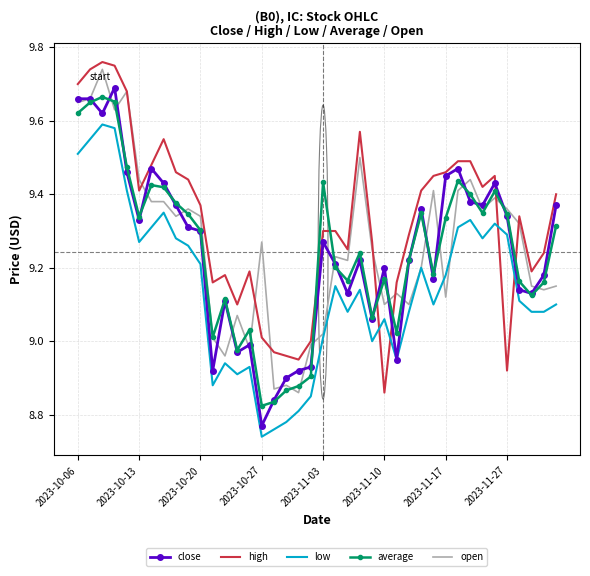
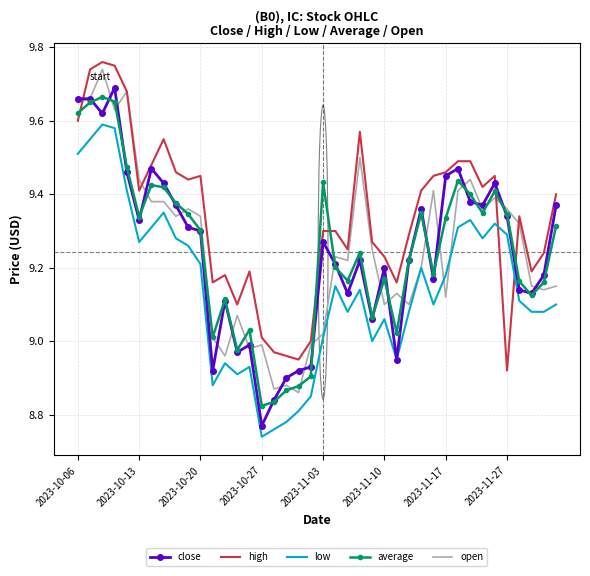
  {
    "close": {
      "2023-10-06": 9.66,
      "2023-10-13": 9.33,
      "2023-10-27": 8.77,
      "2023-11-03": 9.27,
      "2023-11-10": 9.20,
      "2023-11-17": 9.45,
      "2023-11-27": 9.34
    },
    "high": {
-     "2023-10-06": 9.7,
+     "2023-10-06": 9.6,
      "2023-10-13": 9.41,
-     "2023-10-20": 9.37,
+     "2023-10-20": 9.45,
      "2023-10-27": 9.01,
      "2023-11-03": 9.30,
-     "2023-11-10": 8.86,
+     "2023-11-10": 9.23,
      "2023-11-17": 9.46,
      "2023-11-27": 8.92
    },
    "low": {
      "2023-10-06": 9.51,
      "2023-10-13": 9.27,
      "2023-10-20": 9.21,
      "2023-10-27": 8.74,
      "2023-11-03": 9.01,
      "2023-11-10": 9.06,
      "2023-11-17": 9.18,
      "2023-11-27": 9.29
    },
    "average": {
      "2023-10-06": 9.62,
      "2023-10-13": 9.34,
      "2023-10-27": 8.82,
      "2023-11-03": 9.43,
      "2023-11-10": 9.17,
      "2023-11-17": 9.34,
      "2023-11-27": 9.35
    },
    "open": {
      "2023-10-06": 9.65,
      "2023-10-13": 9.44,
      "2023-10-20": 9.34,
-     "2023-10-27": 9.27,
+     "2023-10-27": 8.99,
      "2023-11-03": 9.02,
      "2023-11-10": 9.10,
      "2023-11-17": 9.12,
      "2023-11-27": 9.36
    }
  }
